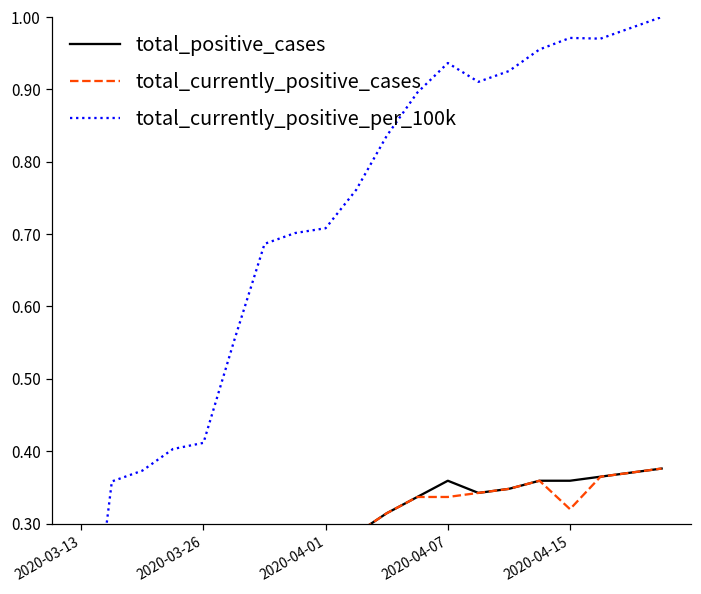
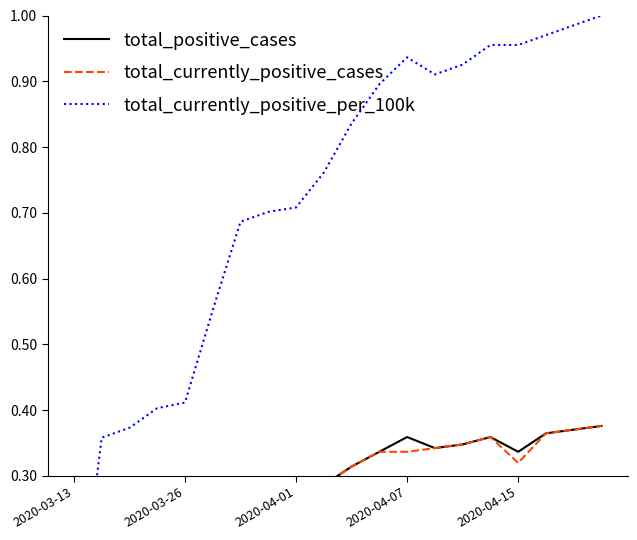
  {
    "total_positive_cases": {
      "2020-04-07": 0.36,
-     "2020-04-15": 0.36
+     "2020-04-15": 0.34
    },
    "total_currently_positive_cases": {
      "2020-04-07": 0.34,
      "2020-04-15": 0.32
    },
    "total_currently_positive_per_100k": {
      "2020-03-26": 0.41,
      "2020-04-01": 0.71,
      "2020-04-07": 0.94,
-     "2020-04-15": 0.97
+     "2020-04-15": 0.96
    }
  }
